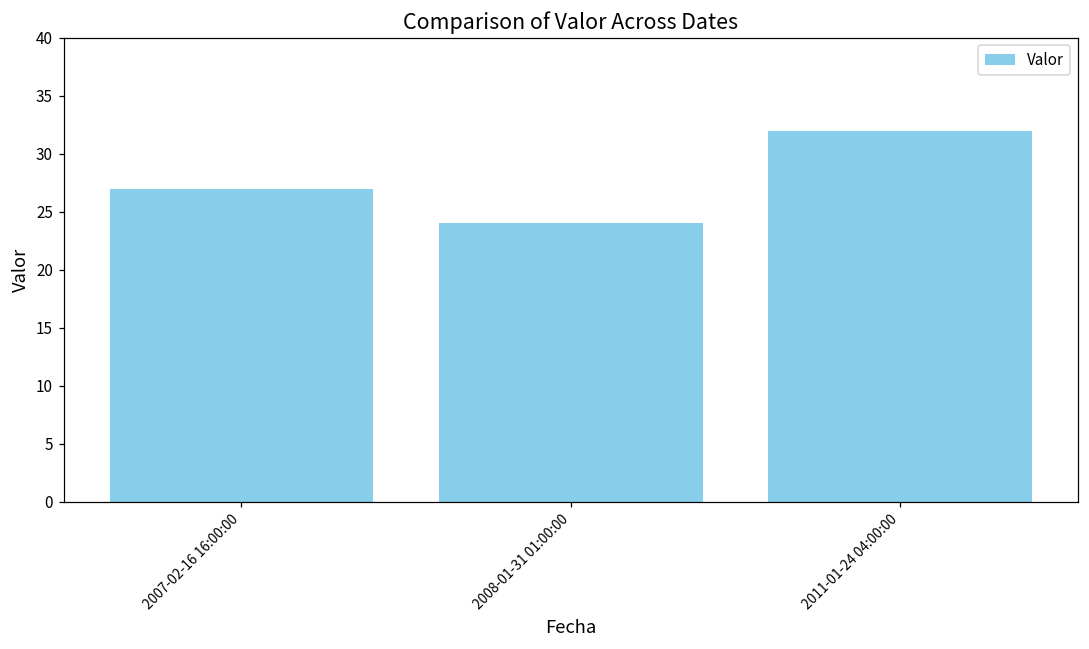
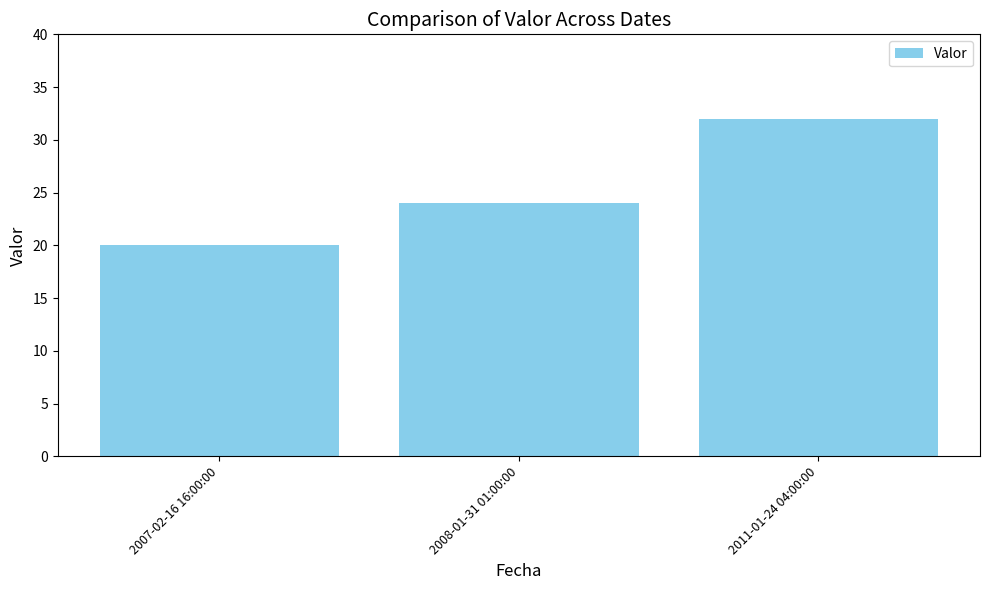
  {
-   "2007-02-16 16:00:00": 27,
+   "2007-02-16 16:00:00": 20,
    "2008-01-31 01:00:00": 24,
    "2011-01-24 04:00:00": 32
  }
